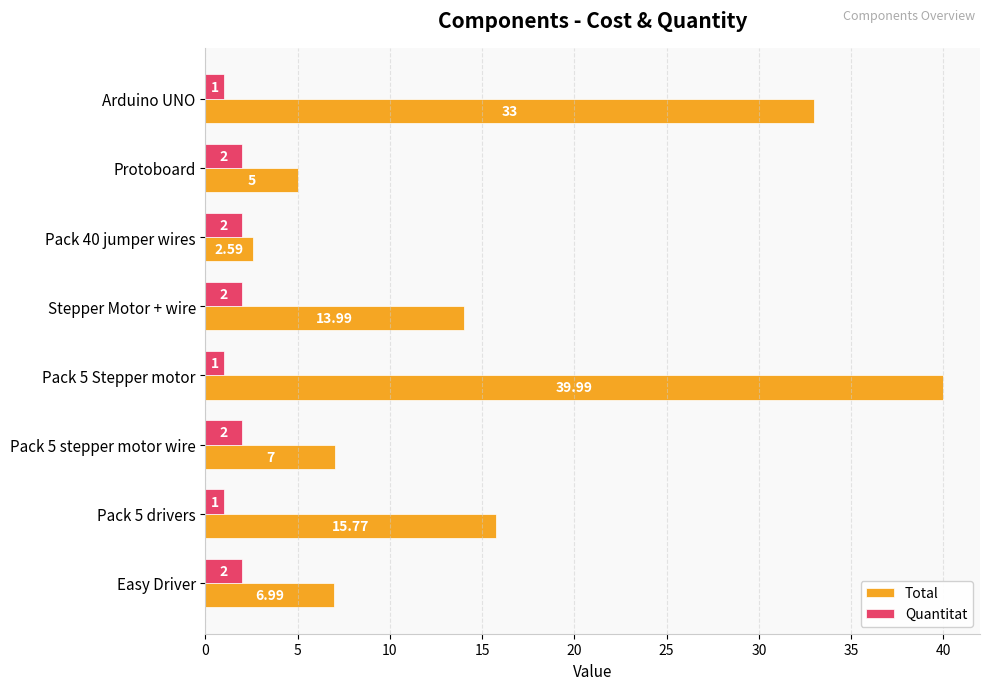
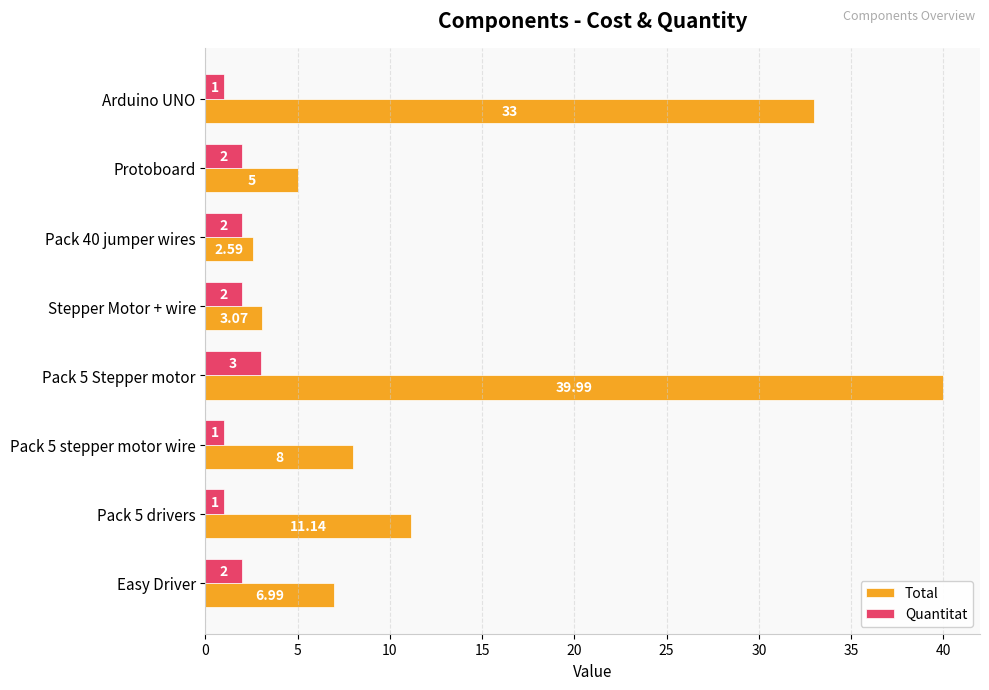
  {
    "Total": {
      "Arduino UNO": 33,
      "Protoboard": 5,
      "Pack 40 jumper wires": 2.59,
-     "Stepper Motor + wire": 13.99,
+     "Stepper Motor + wire": 3.07,
      "Pack 5 Stepper motor": 39.99,
-     "Pack 5 stepper motor wire": 7,
-     "Pack 5 drivers": 15.77,
+     "Pack 5 stepper motor wire": 8,
+     "Pack 5 drivers": 11.14,
      "Easy Driver": 6.99
    },
    "Quantitat": {
      "Arduino UNO": 1,
      "Protoboard": 2,
      "Pack 40 jumper wires": 2,
      "Stepper Motor + wire": 2,
-     "Pack 5 Stepper motor": 1,
-     "Pack 5 stepper motor wire": 2,
+     "Pack 5 Stepper motor": 3,
+     "Pack 5 stepper motor wire": 1,
      "Pack 5 drivers": 1,
      "Easy Driver": 2
    }
  }
